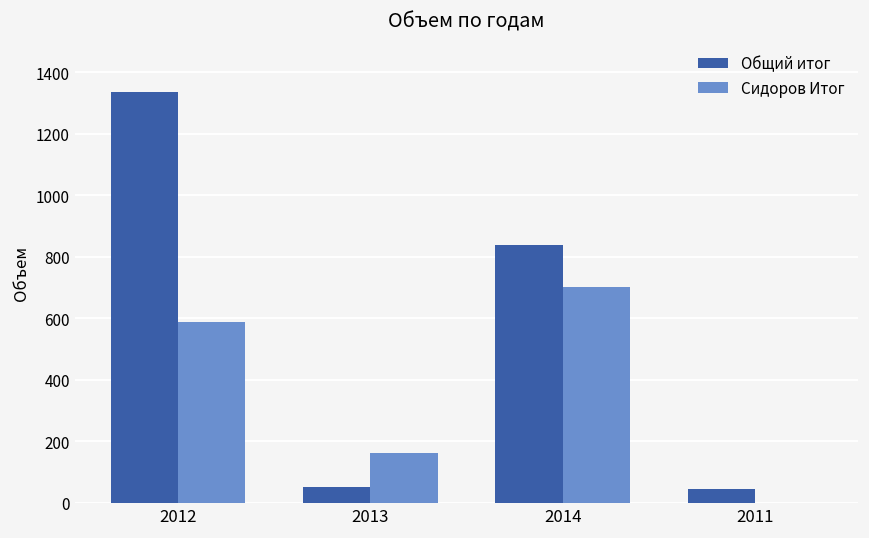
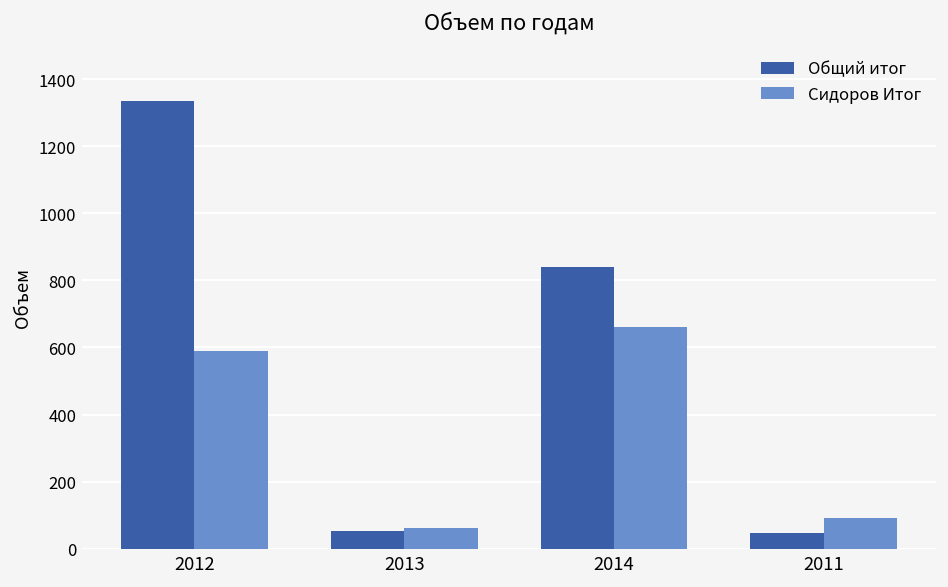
  {
    "Общий итог": {
      "2012": 1340,
      "2013": 50,
      "2014": 840,
      "2011": 50
    },
    "Сидоров Итог": {
      "2012": 590,
-     "2013": 160,
-     "2014": 700,
-     "2011": 0
+     "2013": 60,
+     "2014": 660,
+     "2011": 90
    }
  }
